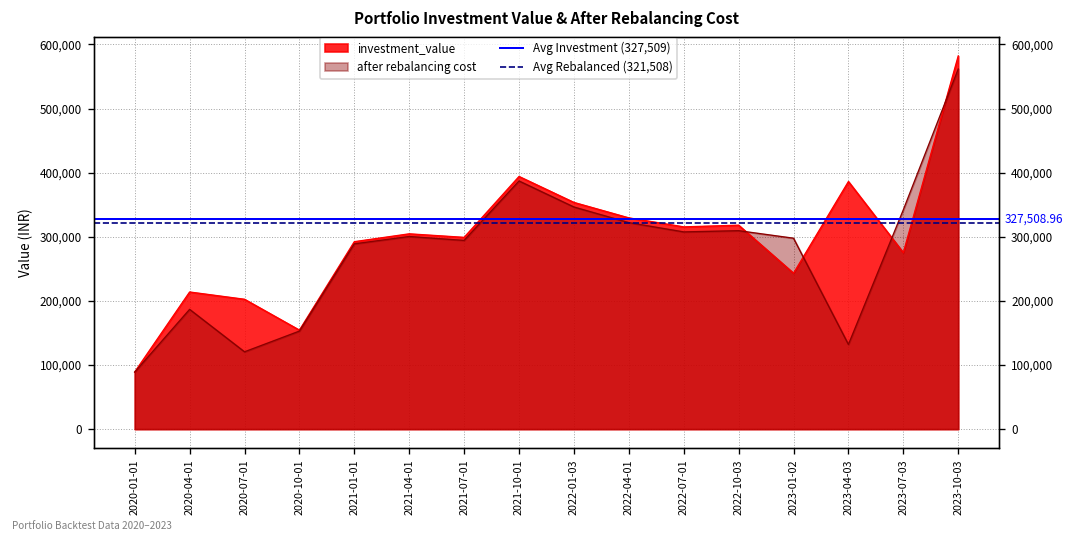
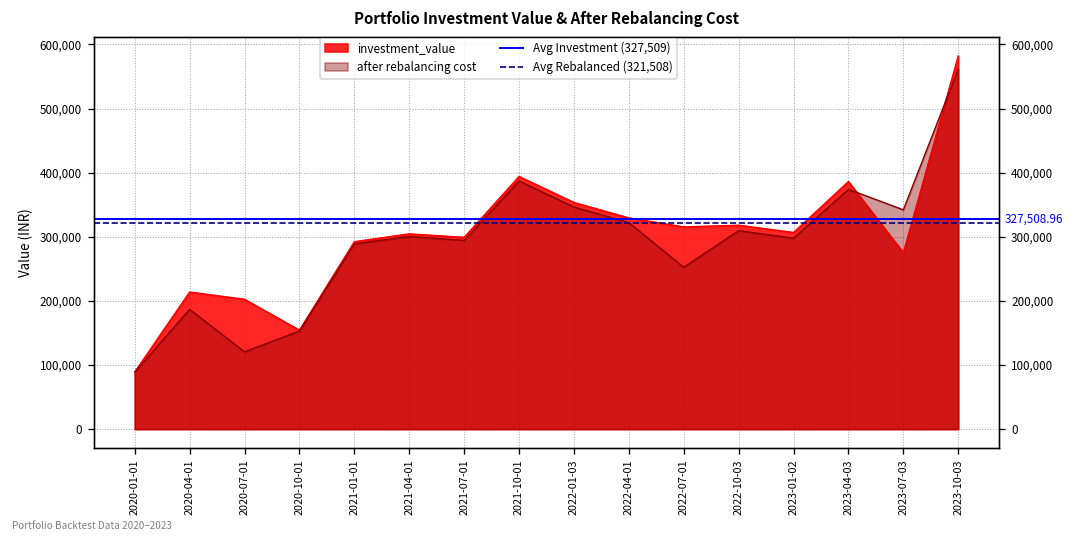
  {
    "investment_value": {
      "2020-04-01": "210,000",
      "2020-07-01": "200,000",
      "2021-07-01": "300,000",
      "2021-10-01": "390,000",
      "2022-01-03": "350,000",
      "2022-04-01": "330,000",
      "2022-07-01": "320,000",
      "2022-10-03": "320,000",
-     "2023-01-02": "240,000",
+     "2023-01-02": "310,000",
      "2023-04-03": "390,000",
      "2023-07-03": "280,000",
      "2023-10-03": "580,000"
    },
    "after rebalancing cost": {
      "2020-04-01": "190,000",
      "2020-07-01": "120,000",
      "2021-07-01": "290,000",
      "2021-10-01": "390,000",
      "2022-01-03": "350,000",
      "2022-04-01": "320,000",
-     "2022-07-01": "310,000",
+     "2022-07-01": "250,000",
      "2022-10-03": "310,000",
      "2023-01-02": "300,000",
-     "2023-04-03": "130,000",
+     "2023-04-03": "370,000",
      "2023-07-03": "340,000",
      "2023-10-03": "560,000"
    }
  }
